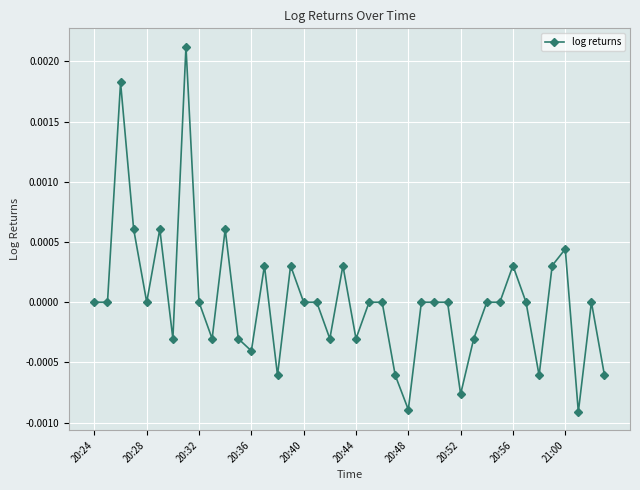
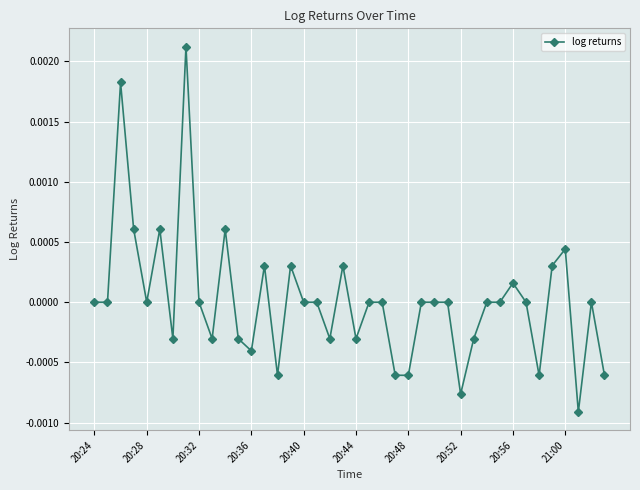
  {
    "20:24": 0.00000,
    "20:28": 0.00000,
    "20:32": 0.00000,
    "20:36": -0.00040,
    "20:40": 0.00000,
    "20:44": -0.00030,
-   "20:48": -0.00089,
+   "20:48": -0.00061,
    "20:52": -0.00076,
-   "20:56": 0.00030,
+   "20:56": 0.00016,
    "21:00": 0.00044
  }
